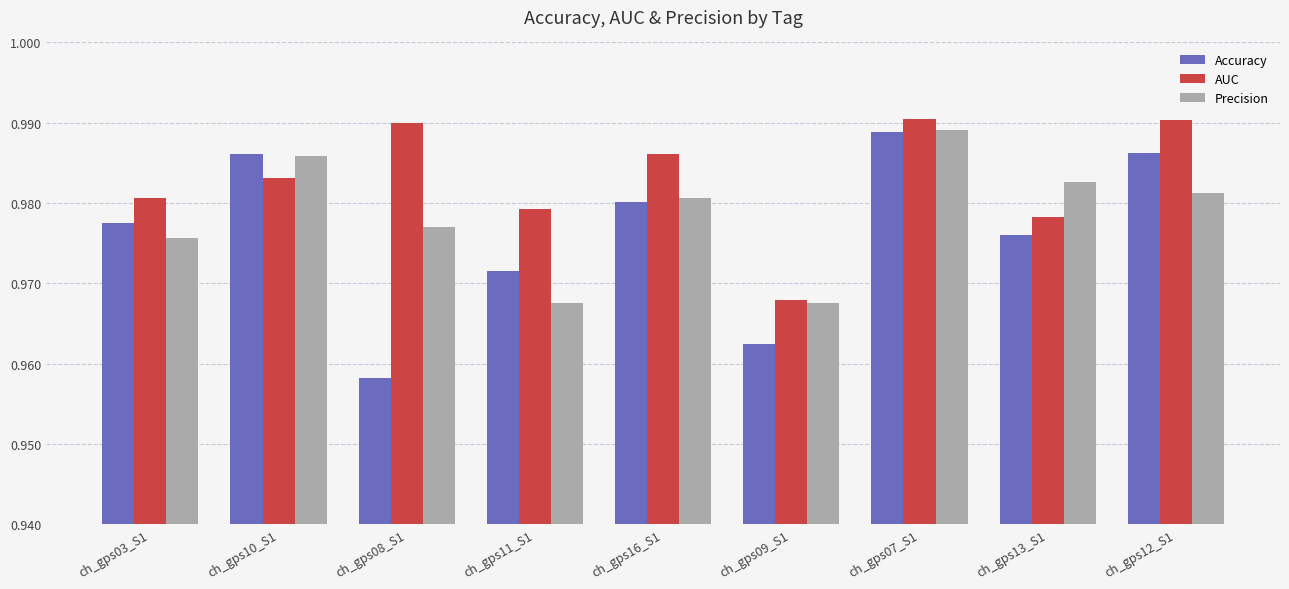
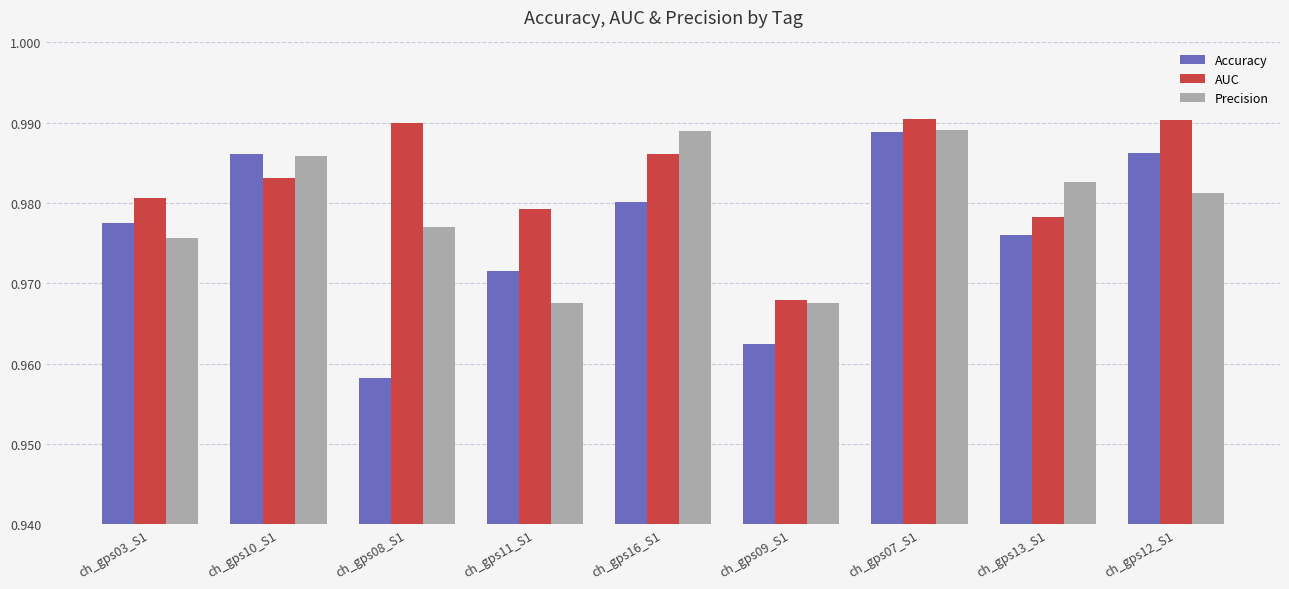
  {
    "Accuracy": {
      "ch_gps03_S1": 0.978,
      "ch_gps10_S1": 0.986,
      "ch_gps08_S1": 0.958,
      "ch_gps11_S1": 0.972,
      "ch_gps16_S1": 0.980,
      "ch_gps09_S1": 0.963,
      "ch_gps07_S1": 0.989,
      "ch_gps13_S1": 0.976,
      "ch_gps12_S1": 0.986
    },
    "AUC": {
      "ch_gps03_S1": 0.981,
      "ch_gps10_S1": 0.983,
      "ch_gps08_S1": 0.990,
      "ch_gps11_S1": 0.979,
      "ch_gps16_S1": 0.986,
      "ch_gps09_S1": 0.968,
      "ch_gps07_S1": 0.990,
      "ch_gps13_S1": 0.978,
      "ch_gps12_S1": 0.990
    },
    "Precision": {
      "ch_gps03_S1": 0.976,
      "ch_gps10_S1": 0.986,
      "ch_gps08_S1": 0.977,
      "ch_gps11_S1": 0.968,
-     "ch_gps16_S1": 0.981,
+     "ch_gps16_S1": 0.989,
      "ch_gps09_S1": 0.968,
      "ch_gps07_S1": 0.989,
      "ch_gps13_S1": 0.983,
      "ch_gps12_S1": 0.981
    }
  }
